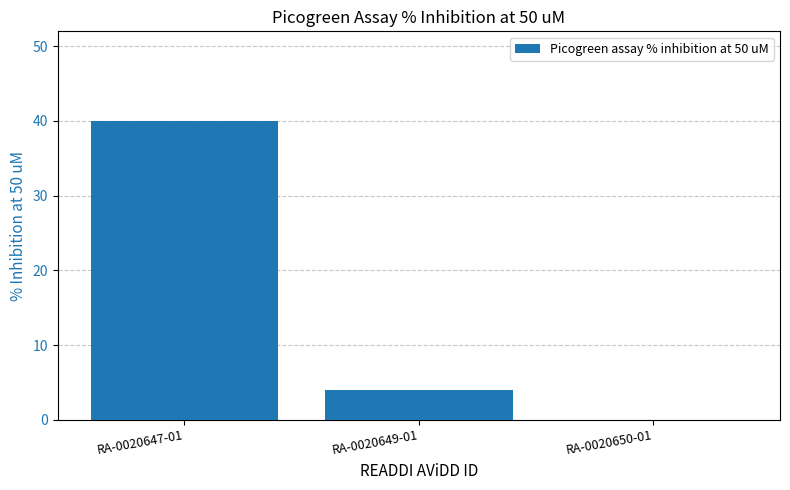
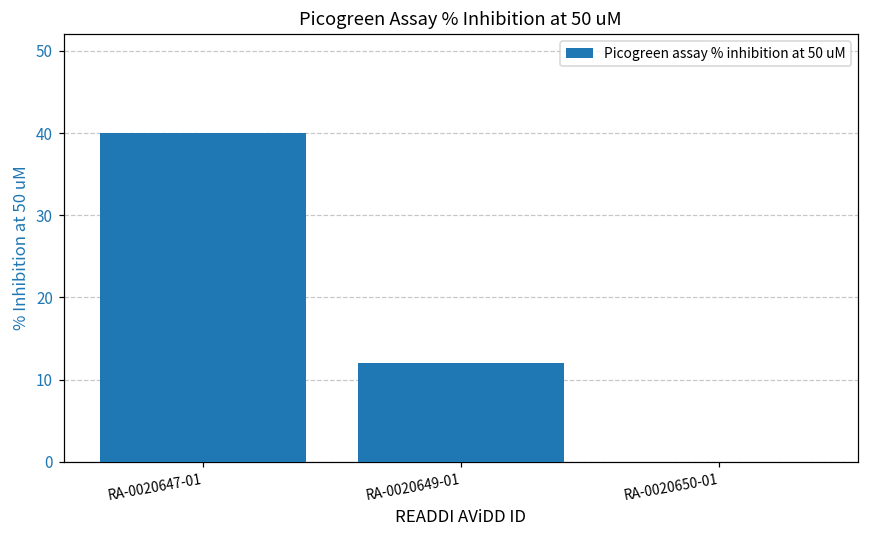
  {
    "RA-0020647-01": 40,
-   "RA-0020649-01": 4,
+   "RA-0020649-01": 12,
    "RA-0020650-01": 0
  }
